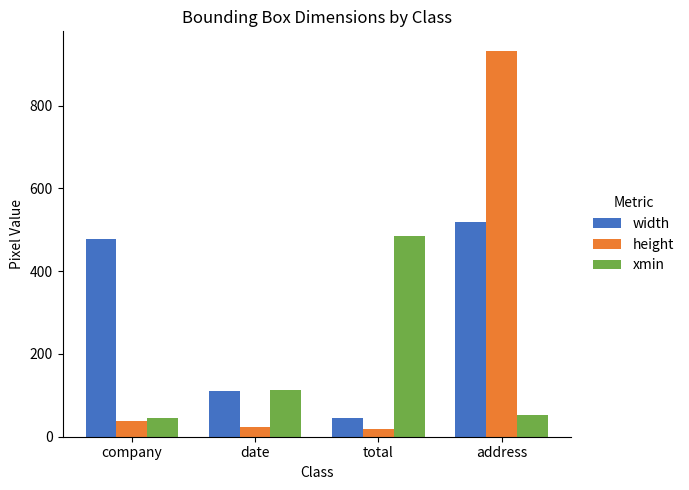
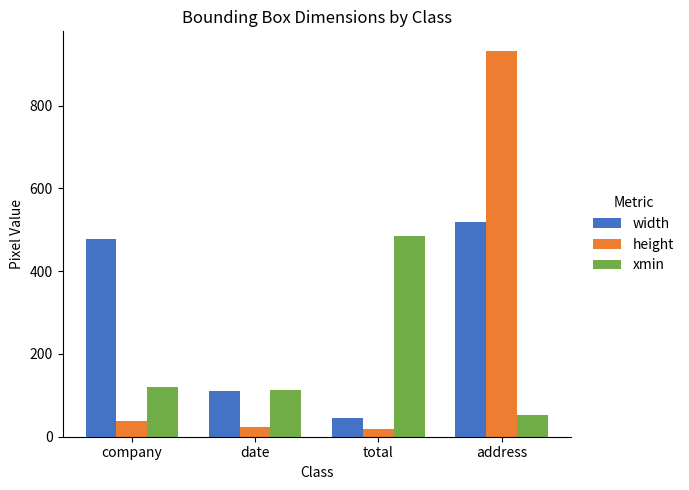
  {
    "width": {
      "company": 480,
      "date": 110,
      "total": 50,
      "address": 520
    },
    "height": {
      "company": 40,
      "date": 20,
      "total": 20,
      "address": 930
    },
    "xmin": {
-     "company": 50,
+     "company": 120,
      "date": 110,
      "total": 490,
      "address": 50
    }
  }
